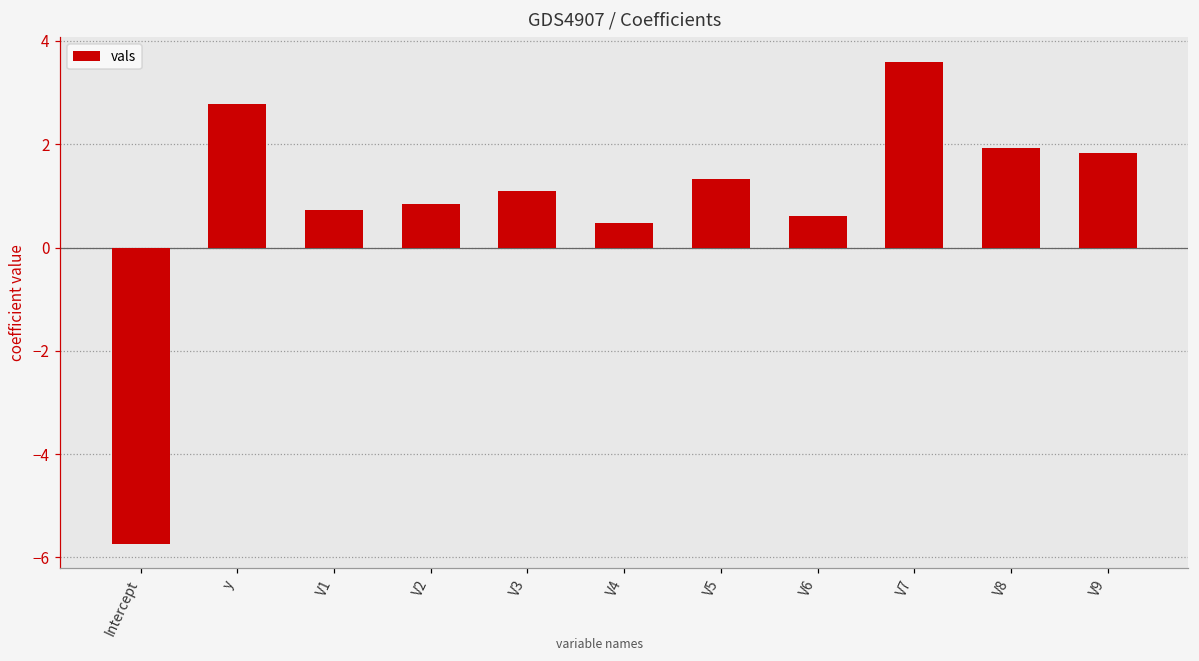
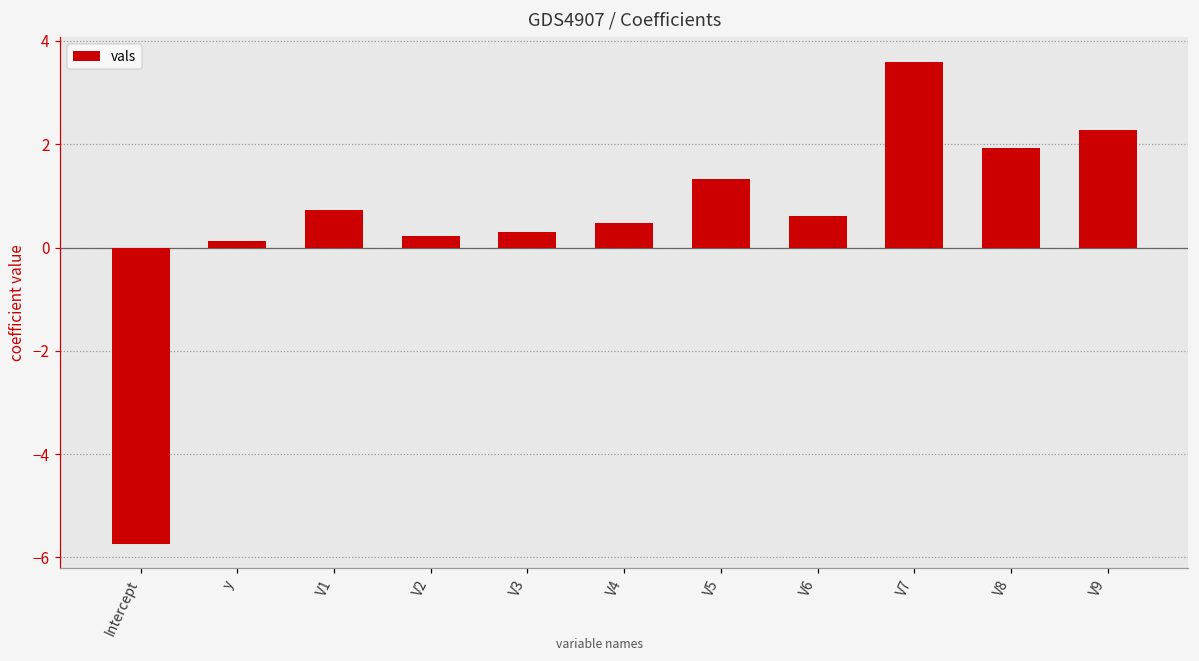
  {
    "Intercept": -5.7,
-   "y": 2.8,
+   "y": 0.1,
    "V1": 0.7,
-   "V2": 0.9,
-   "V3": 1.1,
+   "V2": 0.2,
+   "V3": 0.3,
    "V4": 0.5,
    "V5": 1.3,
    "V6": 0.6,
    "V7": 3.6,
    "V8": 1.9,
-   "V9": 1.8
+   "V9": 2.3
  }
